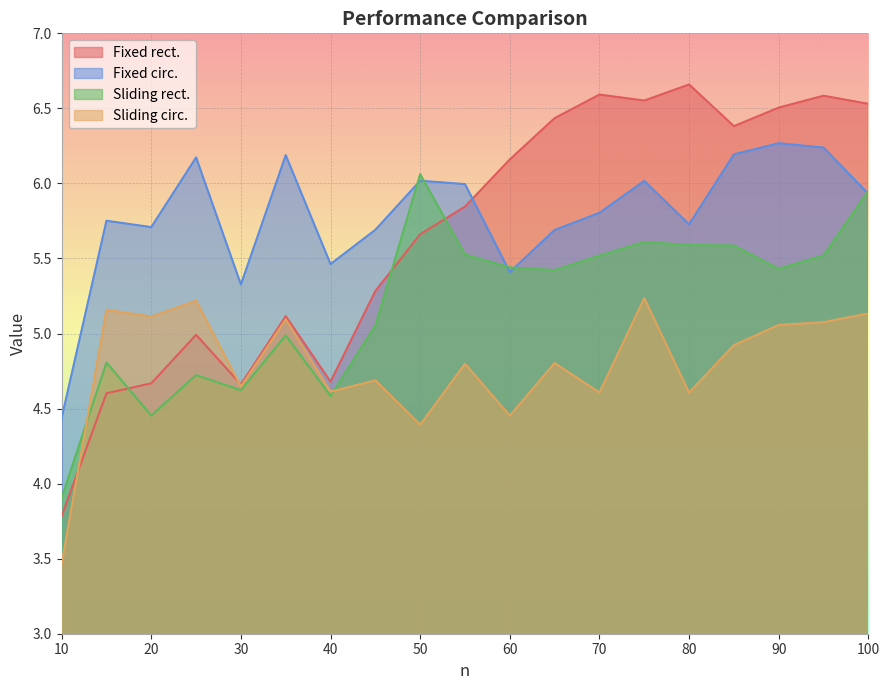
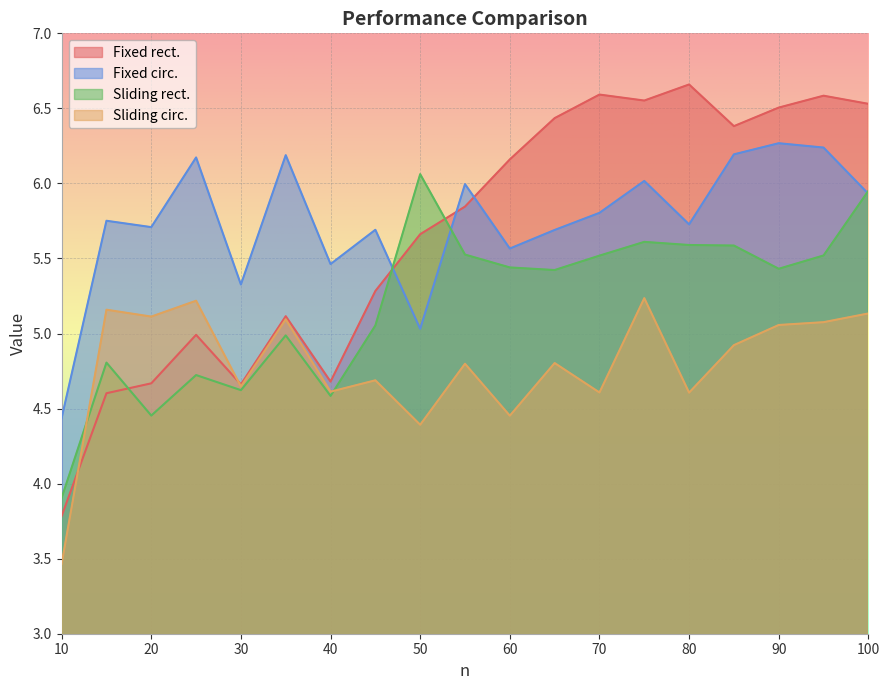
  {
    "Fixed circ.": {
      "10": 4.44,
      "20": 5.71,
      "30": 5.33,
      "40": 5.46,
-     "50": 6.02,
-     "60": 5.41,
+     "50": 5.03,
+     "60": 5.57,
      "70": 5.80,
      "80": 5.73,
      "90": 6.27,
      "100": 5.93
    },
    "Sliding rect.": {
      "10": 3.91,
      "20": 4.45,
      "30": 4.62,
      "40": 4.58,
      "50": 6.06,
      "60": 5.44,
      "70": 5.52,
      "80": 5.59,
      "90": 5.43,
      "100": 5.95
    }
  }
